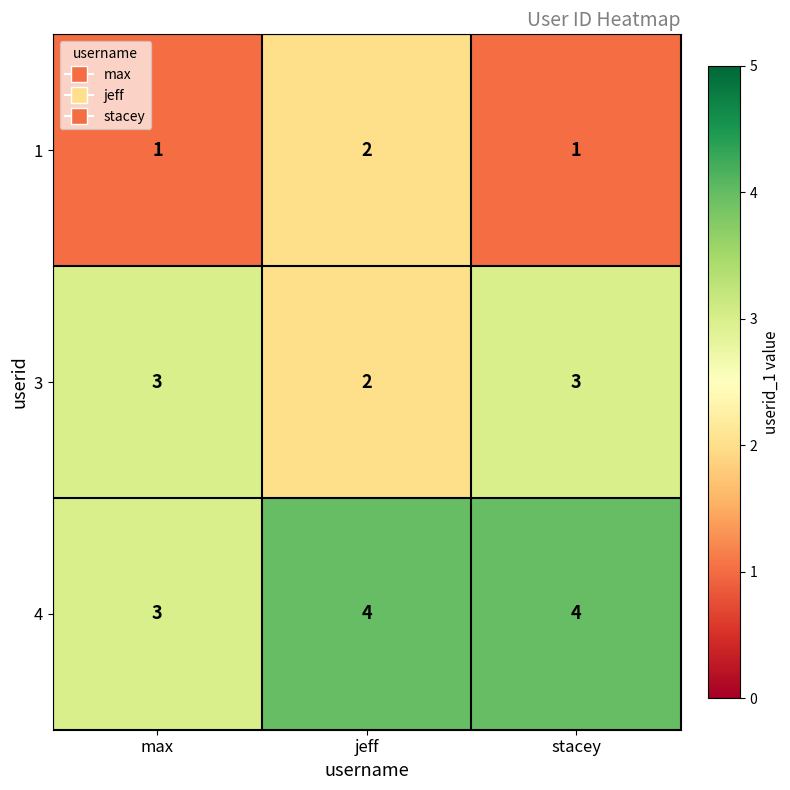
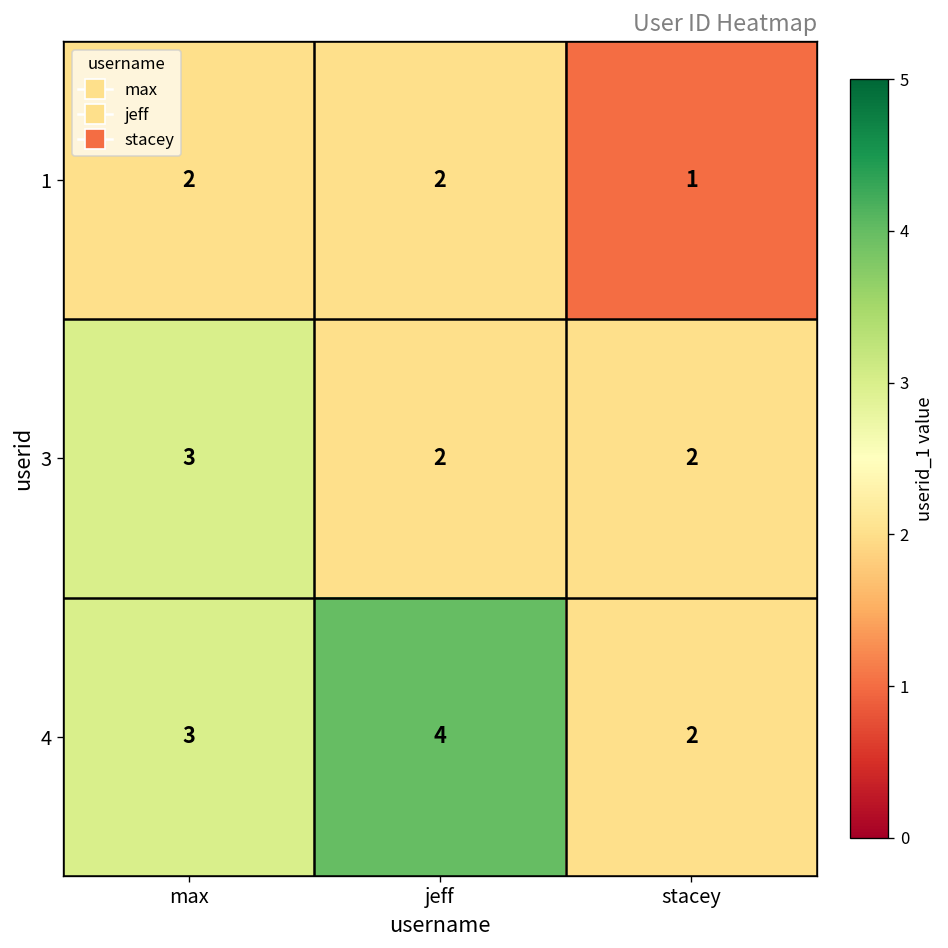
  {
    "1": {
-     "max": 1,
+     "max": 2,
      "jeff": 2,
      "stacey": 1
    },
    "3": {
      "max": 3,
      "jeff": 2,
-     "stacey": 3
+     "stacey": 2
    },
    "4": {
      "max": 3,
      "jeff": 4,
-     "stacey": 4
+     "stacey": 2
    }
  }
